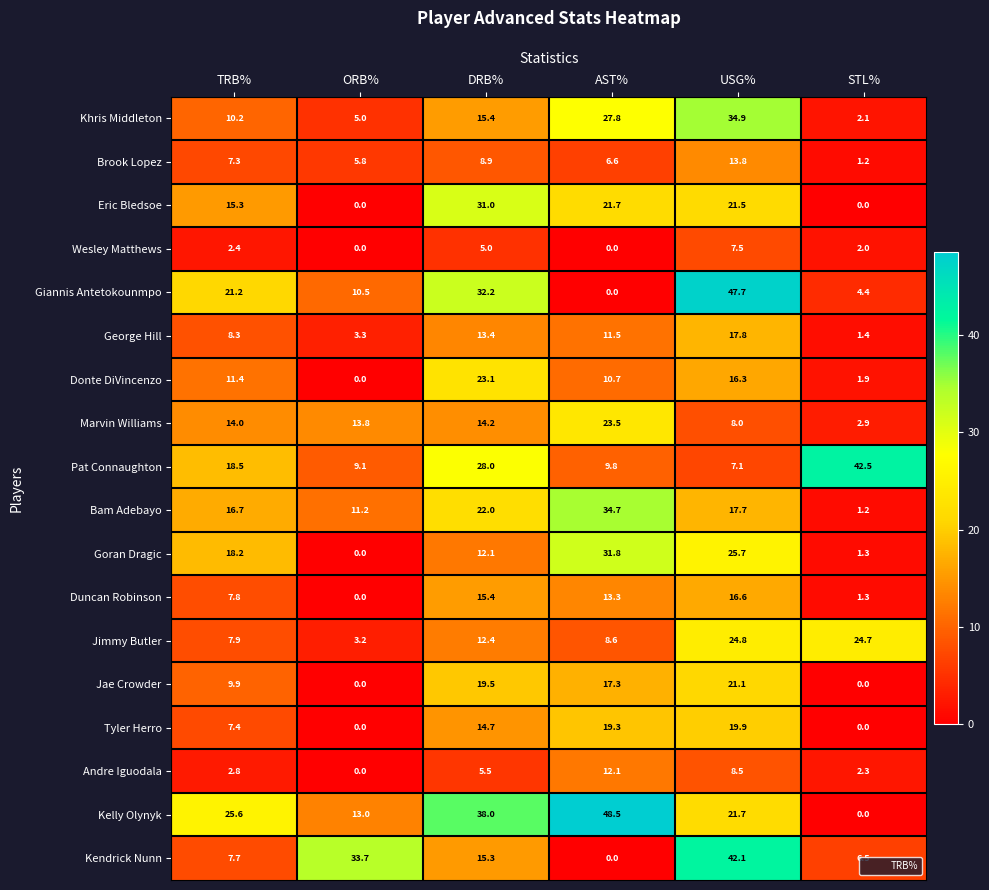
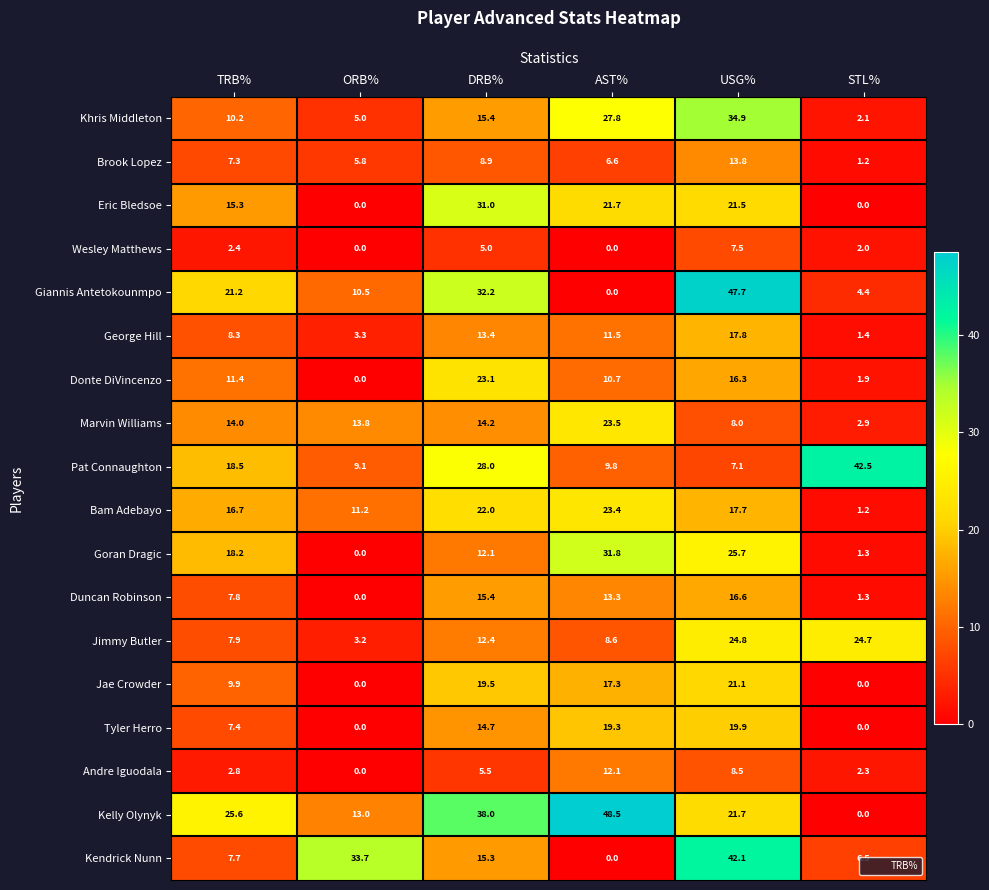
  {
    "Khris Middleton": {
      "TRB%": 10.2,
      "ORB%": 5.0,
      "DRB%": 15.4,
      "AST%": 27.8,
      "USG%": 34.9,
      "STL%": 2.1
    },
    "Brook Lopez": {
      "TRB%": 7.3,
      "ORB%": 5.8,
      "DRB%": 8.9,
      "AST%": 6.6,
      "USG%": 13.8,
      "STL%": 1.2
    },
    "Eric Bledsoe": {
      "TRB%": 15.3,
      "ORB%": 0.0,
      "DRB%": 31.0,
      "AST%": 21.7,
      "USG%": 21.5,
      "STL%": 0.0
    },
    "Wesley Matthews": {
      "TRB%": 2.4,
      "ORB%": 0.0,
      "DRB%": 5.0,
      "AST%": 0.0,
      "USG%": 7.5,
      "STL%": 2.0
    },
    "Giannis Antetokounmpo": {
      "TRB%": 21.2,
      "ORB%": 10.5,
      "DRB%": 32.2,
      "AST%": 0.0,
      "USG%": 47.7,
      "STL%": 4.4
    },
    "George Hill": {
      "TRB%": 8.3,
      "ORB%": 3.3,
      "DRB%": 13.4,
      "AST%": 11.5,
      "USG%": 17.8,
      "STL%": 1.4
    },
    "Donte DiVincenzo": {
      "TRB%": 11.4,
      "ORB%": 0.0,
      "DRB%": 23.1,
      "AST%": 10.7,
      "USG%": 16.3,
      "STL%": 1.9
    },
    "Marvin Williams": {
      "TRB%": 14.0,
      "ORB%": 13.8,
      "DRB%": 14.2,
      "AST%": 23.5,
      "USG%": 8.0,
      "STL%": 2.9
    },
    "Pat Connaughton": {
      "TRB%": 18.5,
      "ORB%": 9.1,
      "DRB%": 28.0,
      "AST%": 9.8,
      "USG%": 7.1,
      "STL%": 42.5
    },
    "Bam Adebayo": {
      "TRB%": 16.7,
      "ORB%": 11.2,
      "DRB%": 22.0,
-     "AST%": 34.7,
+     "AST%": 23.4,
      "USG%": 17.7,
      "STL%": 1.2
    },
    "Goran Dragic": {
      "TRB%": 18.2,
      "ORB%": 0.0,
      "DRB%": 12.1,
      "AST%": 31.8,
      "USG%": 25.7,
      "STL%": 1.3
    },
    "Duncan Robinson": {
      "TRB%": 7.8,
      "ORB%": 0.0,
      "DRB%": 15.4,
      "AST%": 13.3,
      "USG%": 16.6,
      "STL%": 1.3
    },
    "Jimmy Butler": {
      "TRB%": 7.9,
      "ORB%": 3.2,
      "DRB%": 12.4,
      "AST%": 8.6,
      "USG%": 24.8,
      "STL%": 24.7
    },
    "Jae Crowder": {
      "TRB%": 9.9,
      "ORB%": 0.0,
      "DRB%": 19.5,
      "AST%": 17.3,
      "USG%": 21.1,
      "STL%": 0.0
    },
    "Tyler Herro": {
      "TRB%": 7.4,
      "ORB%": 0.0,
      "DRB%": 14.7,
      "AST%": 19.3,
      "USG%": 19.9,
      "STL%": 0.0
    },
    "Andre Iguodala": {
      "TRB%": 2.8,
      "ORB%": 0.0,
      "DRB%": 5.5,
      "AST%": 12.1,
      "USG%": 8.5,
      "STL%": 2.3
    },
    "Kelly Olynyk": {
      "TRB%": 25.6,
      "ORB%": 13.0,
      "DRB%": 38.0,
      "AST%": 48.5,
      "USG%": 21.7,
      "STL%": 0.0
    },
    "Kendrick Nunn": {
      "TRB%": 7.7,
      "ORB%": 33.7,
      "DRB%": 15.3,
      "AST%": 0.0,
      "USG%": 42.1
    }
  }
